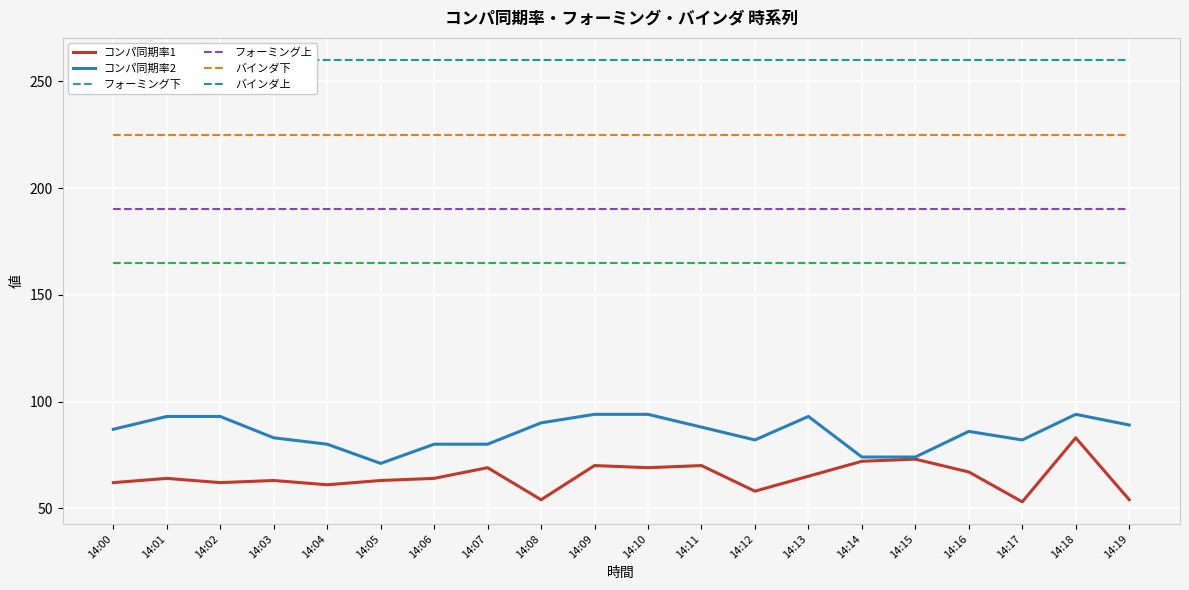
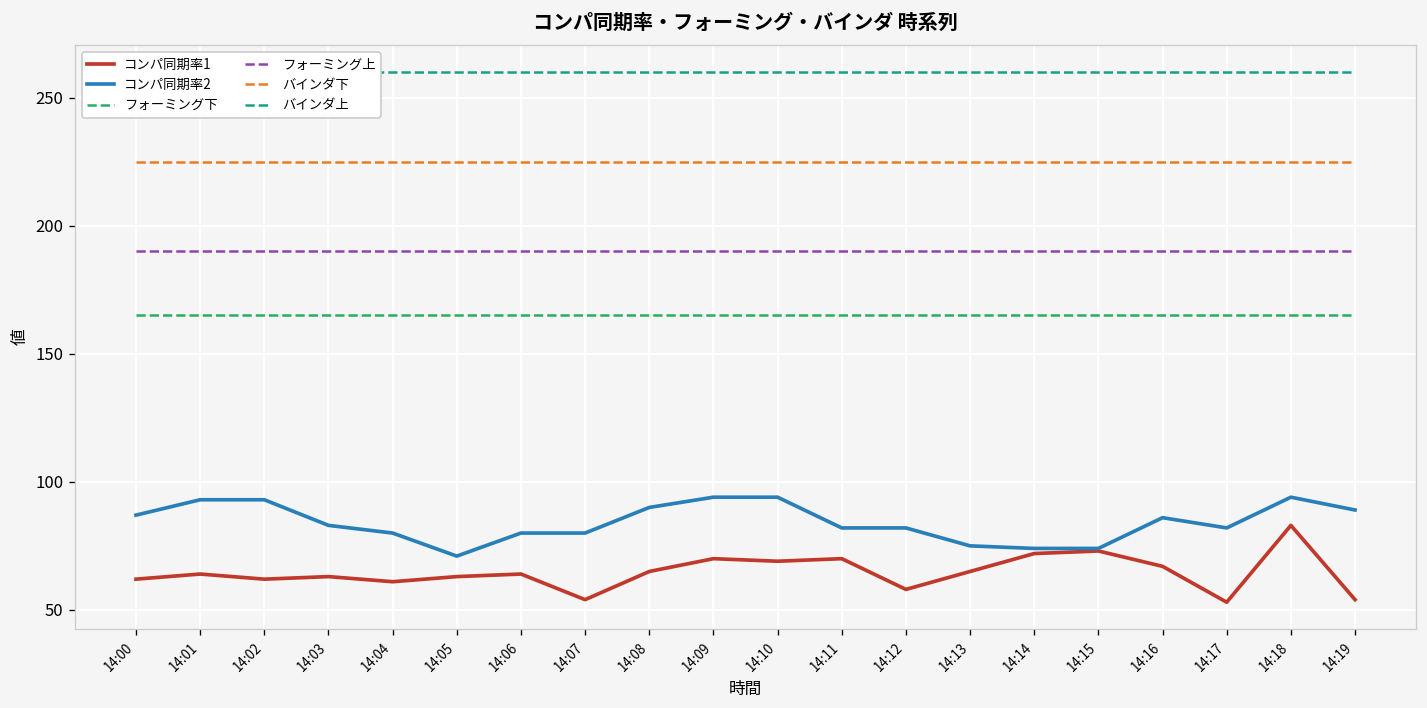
  {
    "コンパ同期率1": {
      "14:00": 62,
      "14:01": 64,
      "14:02": 62,
      "14:03": 63,
      "14:04": 61,
      "14:05": 63,
      "14:06": 64,
-     "14:07": 69,
-     "14:08": 54,
+     "14:07": 54,
+     "14:08": 65,
      "14:09": 70,
      "14:10": 69,
      "14:11": 70,
      "14:12": 58,
      "14:13": 65,
      "14:14": 72,
      "14:16": 67,
      "14:17": 53,
      "14:18": 83,
      "14:19": 54
    },
    "コンパ同期率2": {
      "14:00": 87,
      "14:01": 93,
      "14:02": 93,
      "14:03": 83,
      "14:04": 80,
      "14:05": 71,
      "14:06": 80,
      "14:07": 80,
      "14:08": 90,
      "14:09": 94,
      "14:10": 94,
-     "14:11": 88,
+     "14:11": 82,
      "14:12": 82,
-     "14:13": 93,
+     "14:13": 75,
      "14:14": 74,
      "14:16": 86,
      "14:17": 82,
      "14:18": 94,
      "14:19": 89
    },
    "フォーミング上": {
      "14:00": 190,
      "14:01": 190,
      "14:02": 190,
      "14:03": 190,
      "14:04": 190,
      "14:05": 190,
      "14:06": 190,
      "14:07": 190,
      "14:08": 190,
      "14:09": 190,
      "14:10": 190,
      "14:11": 190,
      "14:12": 190,
      "14:13": 190,
      "14:14": 190,
      "14:15": 190,
      "14:16": 190,
      "14:17": 190,
      "14:18": 190,
      "14:19": 190
    },
    "バインダ下": {
      "14:00": 225,
      "14:01": 225,
      "14:02": 225,
      "14:03": 225,
      "14:04": 225,
      "14:05": 225,
      "14:06": 225,
      "14:07": 225,
      "14:08": 225,
      "14:09": 225,
      "14:10": 225,
      "14:11": 225,
      "14:12": 225,
      "14:13": 225,
      "14:14": 225,
      "14:15": 225,
      "14:16": 225,
      "14:17": 225,
      "14:18": 225,
      "14:19": 225
    }
  }
